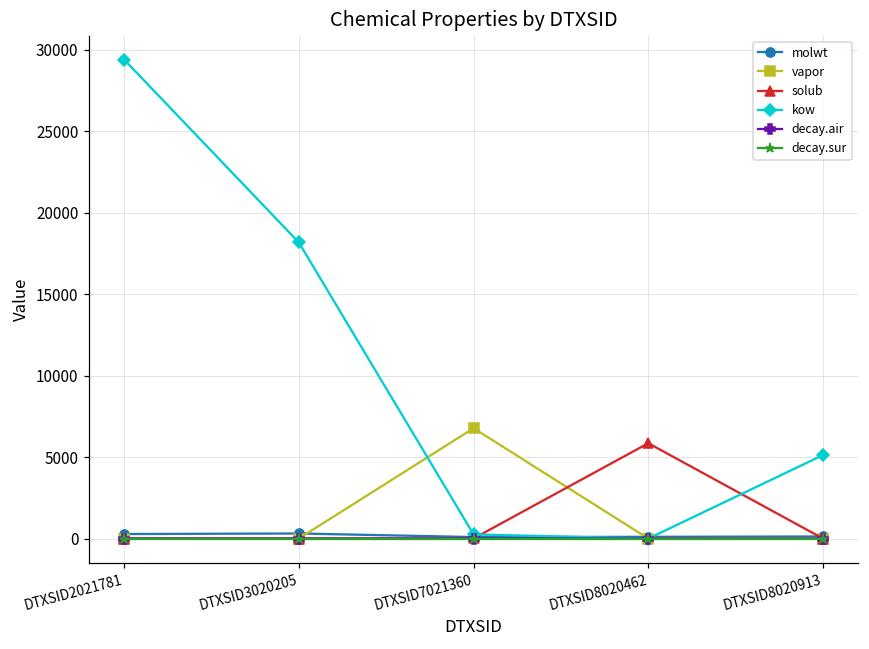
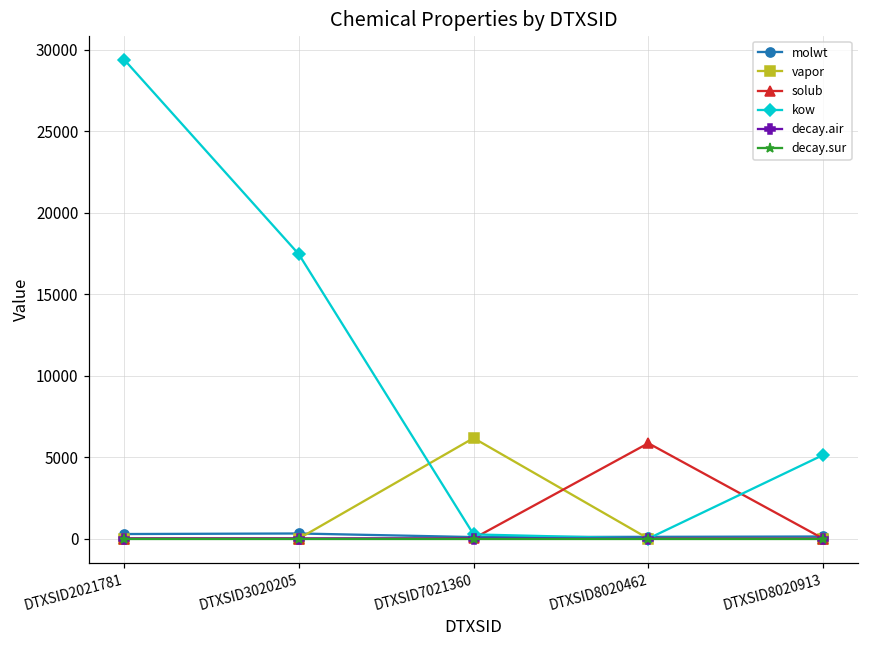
  {
    "molwt": {
      "DTXSID2021781": 300,
      "DTXSID3020205": 300
    },
    "vapor": {
-     "DTXSID7021360": 6800
+     "DTXSID7021360": 6200
    },
    "solub": {
      "DTXSID8020462": 5900
    },
    "kow": {
      "DTXSID2021781": 29400,
-     "DTXSID3020205": 18200,
+     "DTXSID3020205": 17400,
      "DTXSID8020913": 5100
    }
  }
